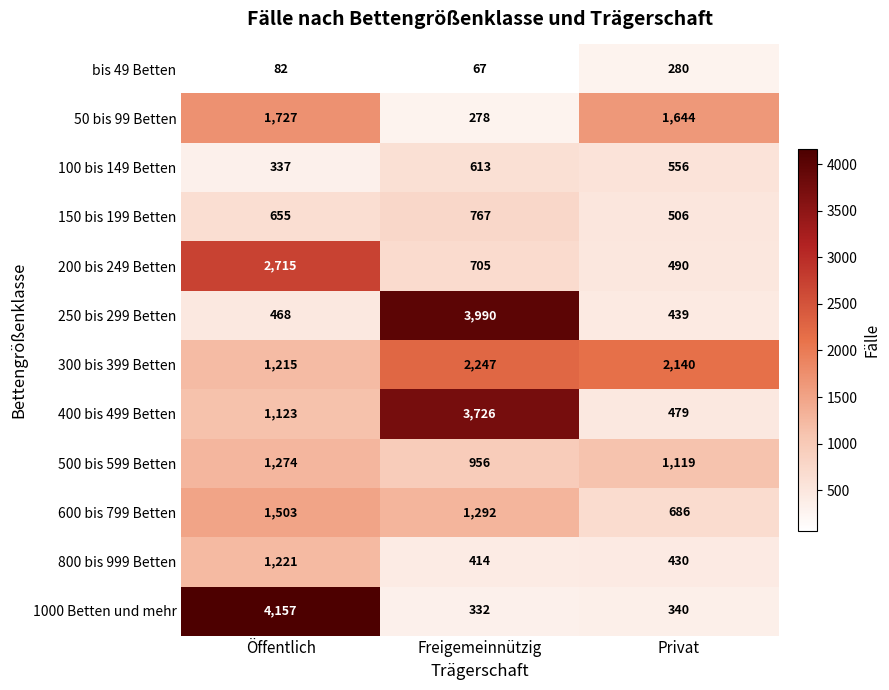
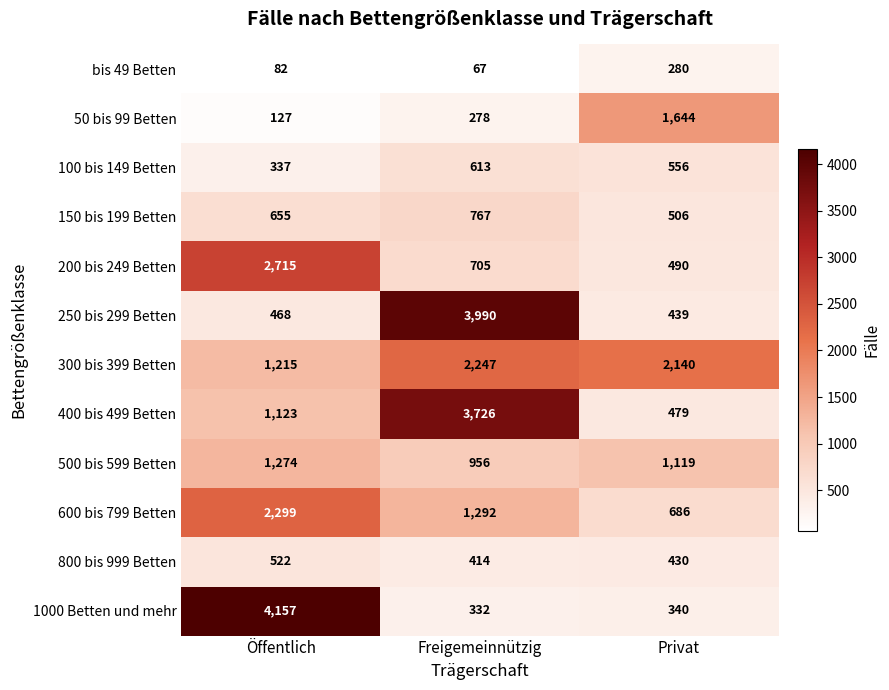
  {
    "bis 49 Betten": {
      "Öffentlich": "82",
      "Freigemeinnützig": "67",
      "Privat": "280"
    },
    "50 bis 99 Betten": {
-     "Öffentlich": "1,727",
+     "Öffentlich": "127",
      "Freigemeinnützig": "278",
      "Privat": "1,644"
    },
    "100 bis 149 Betten": {
      "Öffentlich": "337",
      "Freigemeinnützig": "613",
      "Privat": "556"
    },
    "150 bis 199 Betten": {
      "Öffentlich": "655",
      "Freigemeinnützig": "767",
      "Privat": "506"
    },
    "200 bis 249 Betten": {
      "Öffentlich": "2,715",
      "Freigemeinnützig": "705",
      "Privat": "490"
    },
    "250 bis 299 Betten": {
      "Öffentlich": "468",
      "Freigemeinnützig": "3,990",
      "Privat": "439"
    },
    "300 bis 399 Betten": {
      "Öffentlich": "1,215",
      "Freigemeinnützig": "2,247",
      "Privat": "2,140"
    },
    "400 bis 499 Betten": {
      "Öffentlich": "1,123",
      "Freigemeinnützig": "3,726",
      "Privat": "479"
    },
    "500 bis 599 Betten": {
      "Öffentlich": "1,274",
      "Freigemeinnützig": "956",
      "Privat": "1,119"
    },
    "600 bis 799 Betten": {
-     "Öffentlich": "1,503",
+     "Öffentlich": "2,299",
      "Freigemeinnützig": "1,292",
      "Privat": "686"
    },
    "800 bis 999 Betten": {
-     "Öffentlich": "1,221",
+     "Öffentlich": "522",
      "Freigemeinnützig": "414",
      "Privat": "430"
    },
    "1000 Betten und mehr": {
      "Öffentlich": "4,157",
      "Freigemeinnützig": "332",
      "Privat": "340"
    }
  }
